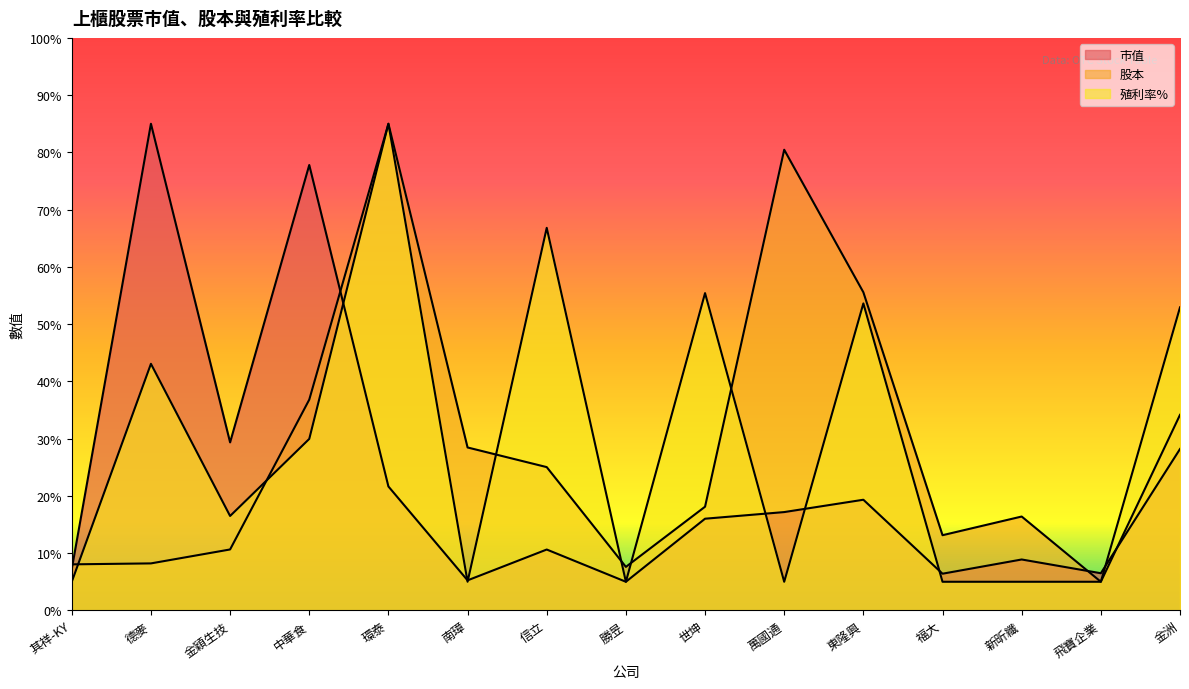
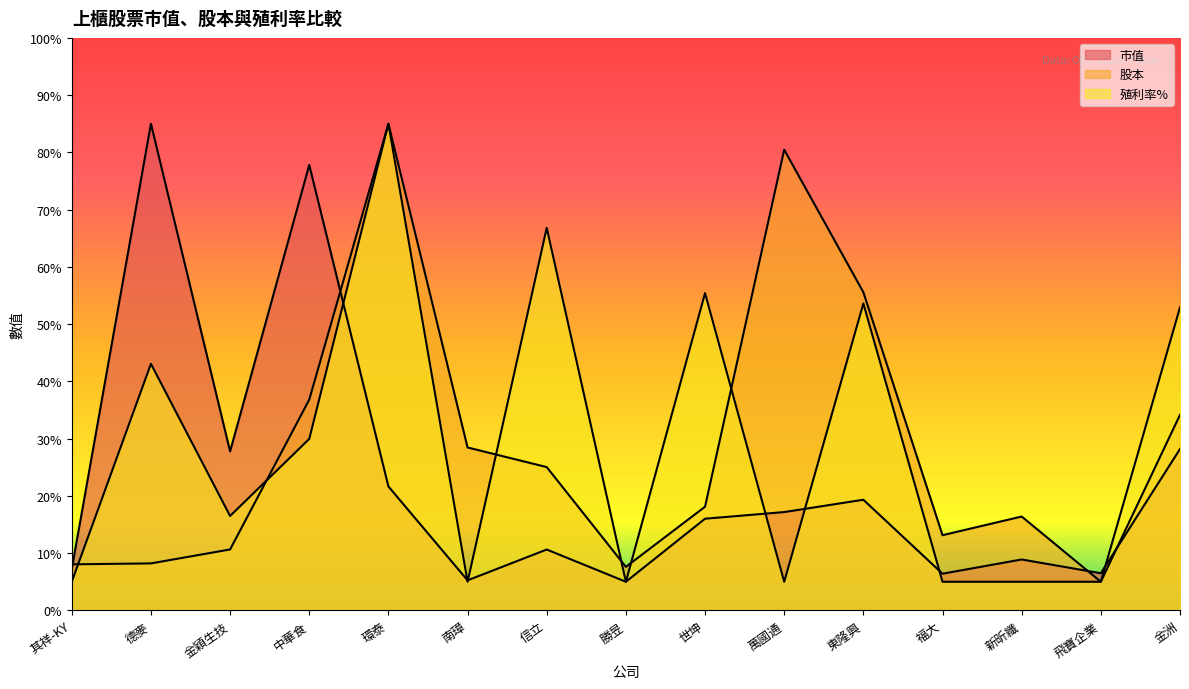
  {
    "市值": {
      "其祥-KY": "7%",
      "德麥": "85%",
-     "金穎生技": "29%",
+     "金穎生技": "28%",
      "中華食": "78%",
      "環泰": "22%",
      "信立": "11%",
      "世坤": "16%",
      "萬國通": "17%",
      "東隆興": "19%",
      "福大": "6%",
      "新昕纖": "9%",
      "飛寶企業": "6%",
      "金洲": "28%"
    }
  }
